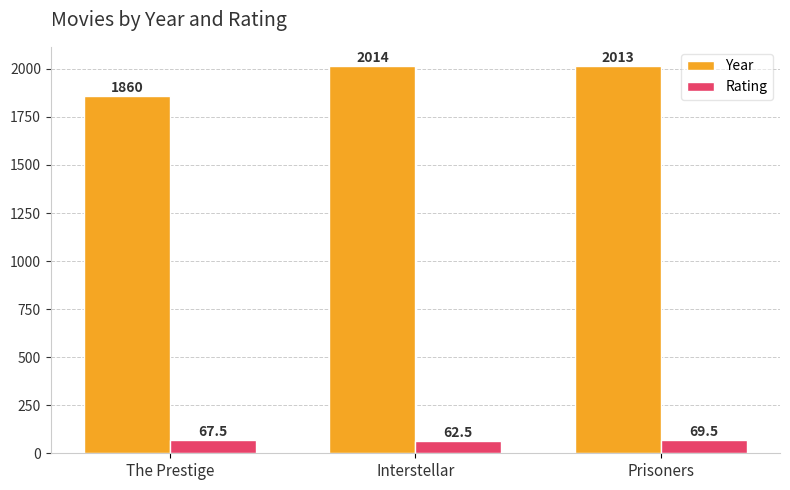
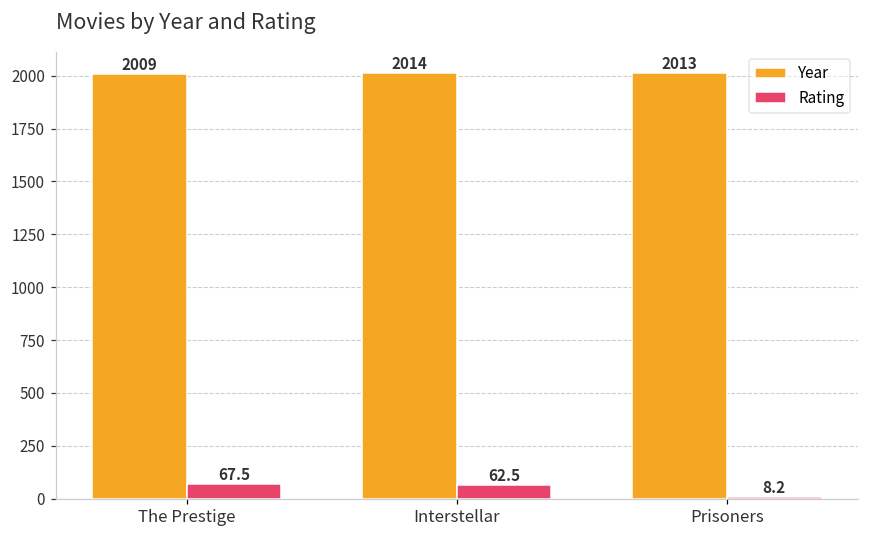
  {
    "Year": {
-     "The Prestige": 1860,
+     "The Prestige": 2009,
      "Interstellar": 2014,
      "Prisoners": 2013
    },
    "Rating": {
      "The Prestige": 67.5,
      "Interstellar": 62.5,
-     "Prisoners": 69.5
+     "Prisoners": 8.2
    }
  }
